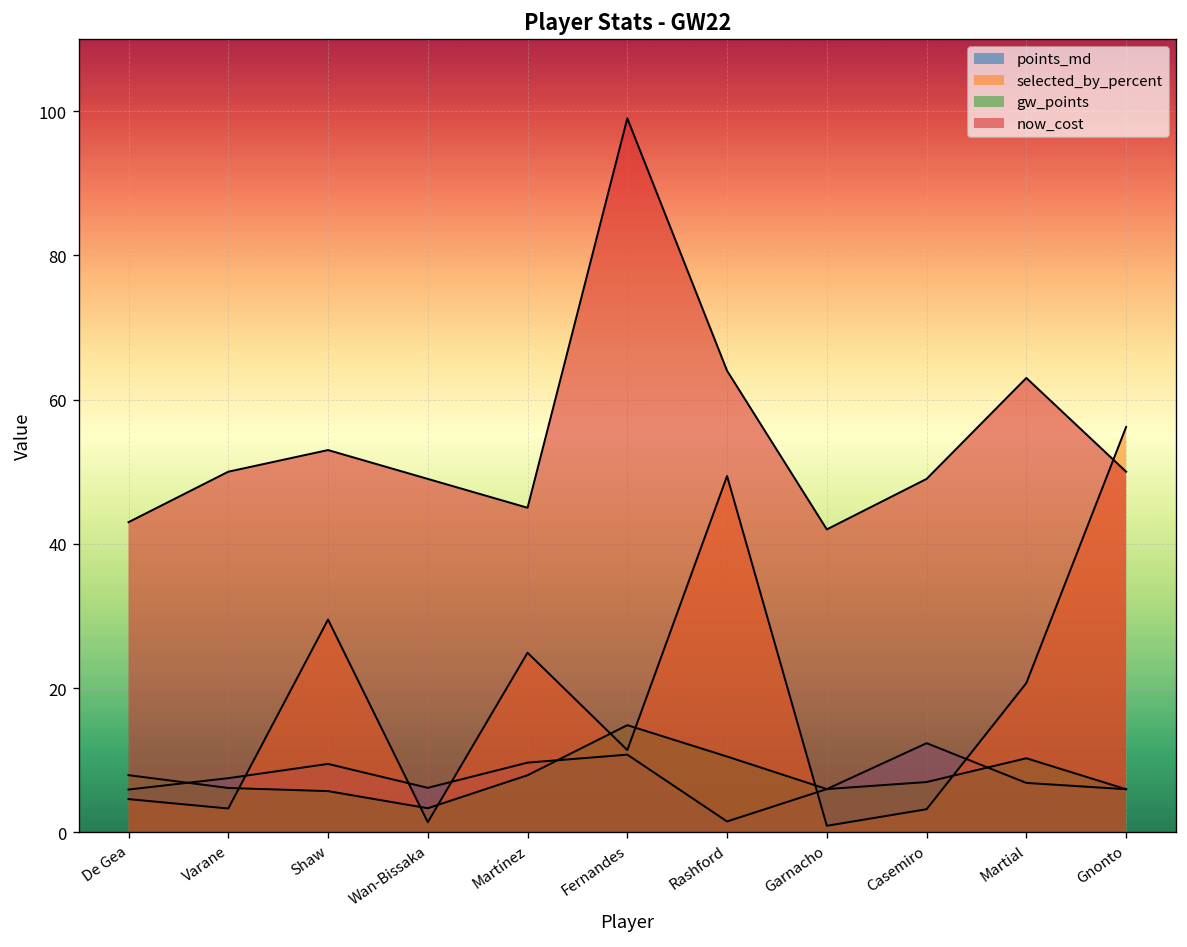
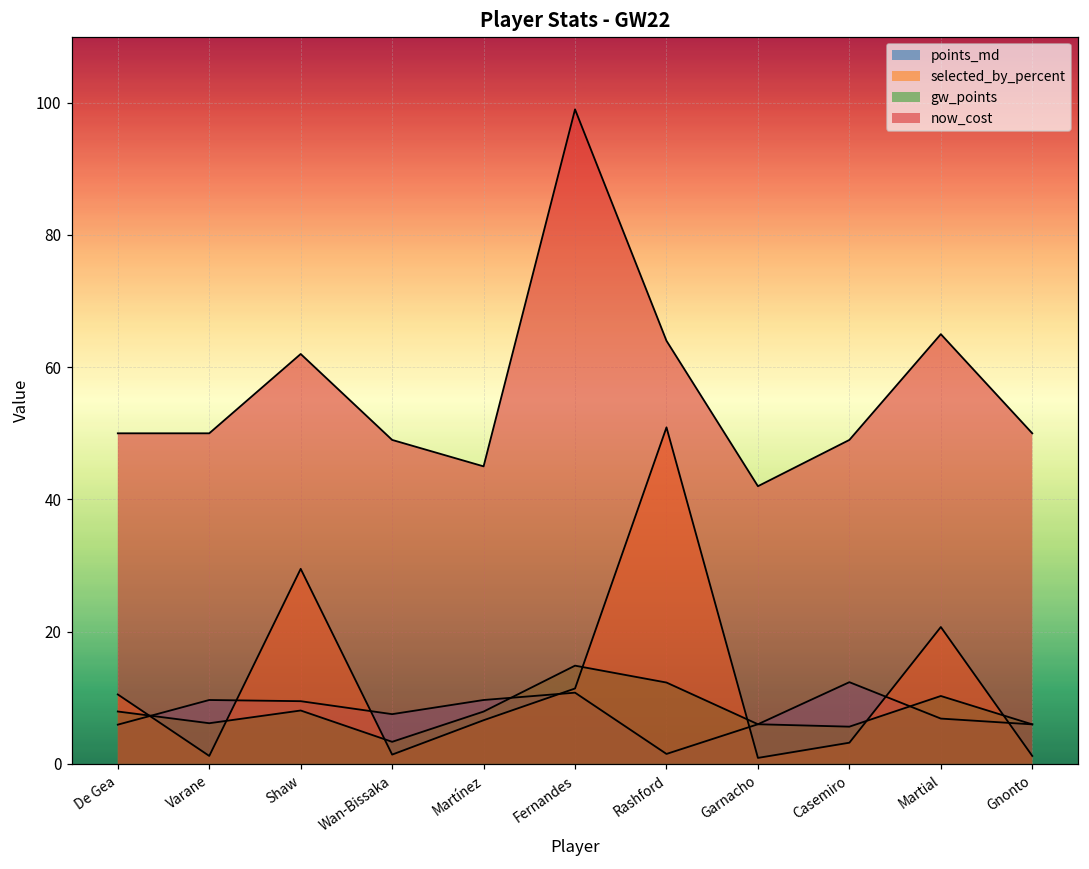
  {
    "points_md": {
      "De Gea": 6,
-     "Varane": 8,
+     "Varane": 10,
      "Shaw": 9,
-     "Wan-Bissaka": 6,
+     "Wan-Bissaka": 8,
      "Martínez": 10,
      "Fernandes": 11,
      "Rashford": 2,
      "Casemiro": 12,
      "Martial": 7
    },
    "selected_by_percent": {
-     "De Gea": 5,
-     "Varane": 3,
+     "De Gea": 11,
+     "Varane": 1,
      "Shaw": 30,
      "Wan-Bissaka": 1,
-     "Martínez": 25,
+     "Martínez": 7,
      "Fernandes": 11,
-     "Rashford": 49,
+     "Rashford": 51,
      "Garnacho": 1,
      "Casemiro": 3,
      "Martial": 21,
-     "Gnonto": 56
+     "Gnonto": 1
    },
    "gw_points": {
      "De Gea": 8,
      "Varane": 6,
-     "Shaw": 6,
+     "Shaw": 8,
      "Wan-Bissaka": 3,
      "Martínez": 8,
      "Fernandes": 15,
-     "Rashford": 11,
-     "Casemiro": 7,
+     "Rashford": 12,
+     "Casemiro": 6,
      "Martial": 10
    },
    "now_cost": {
-     "De Gea": 43,
+     "De Gea": 50,
      "Varane": 50,
-     "Shaw": 53,
+     "Shaw": 62,
      "Wan-Bissaka": 49,
      "Martínez": 45,
      "Fernandes": 99,
      "Rashford": 64,
      "Garnacho": 42,
      "Casemiro": 49,
-     "Martial": 63,
+     "Martial": 65,
      "Gnonto": 50
    }
  }
